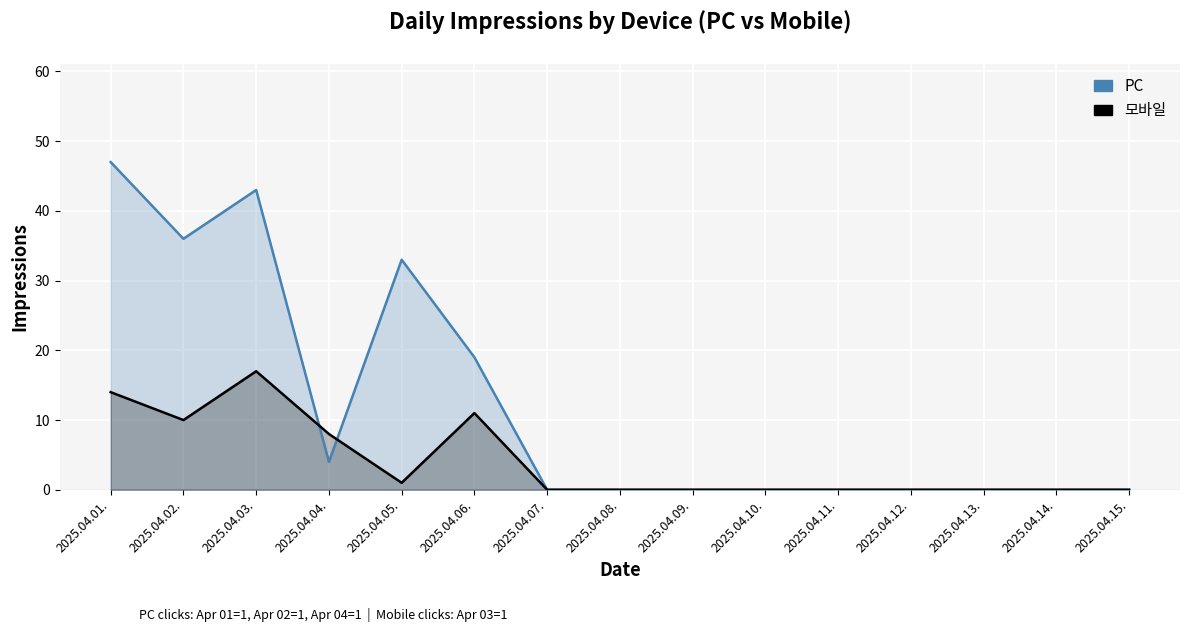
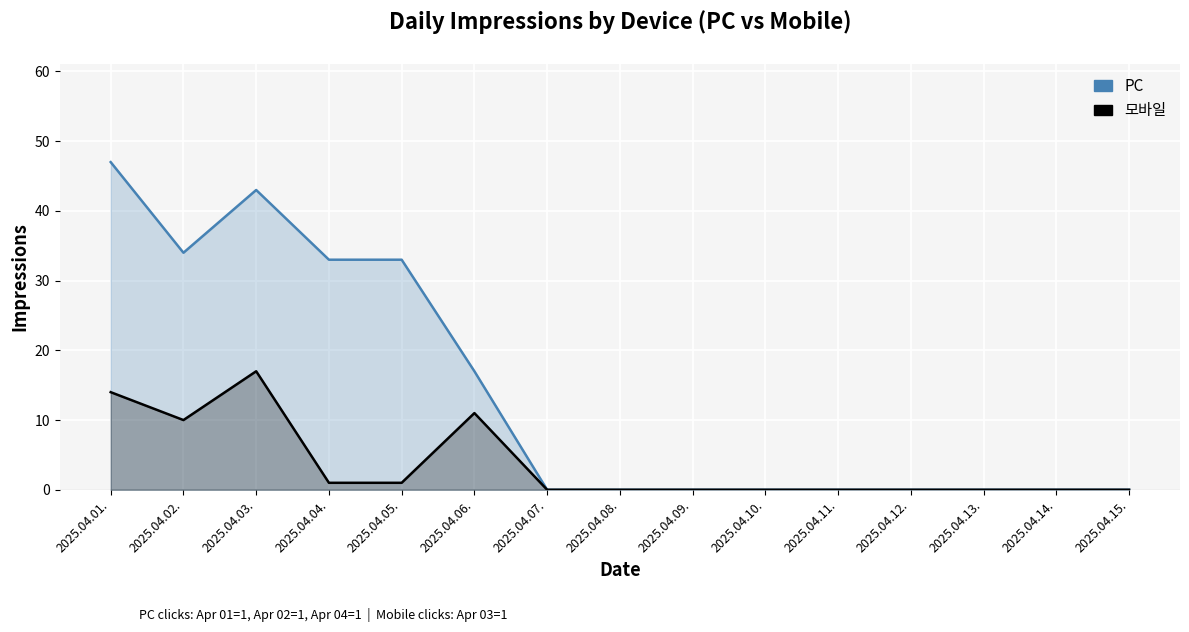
  {
    "PC": {
      "2025.04.01.": 47,
-     "2025.04.02.": 36,
+     "2025.04.02.": 34,
      "2025.04.03.": 43,
-     "2025.04.04.": 4,
+     "2025.04.04.": 33,
      "2025.04.05.": 33,
-     "2025.04.06.": 19
+     "2025.04.06.": 17
    },
    "모바일": {
      "2025.04.01.": 14,
      "2025.04.02.": 10,
      "2025.04.03.": 17,
-     "2025.04.04.": 8,
+     "2025.04.04.": 1,
      "2025.04.05.": 1,
      "2025.04.06.": 11
    }
  }
